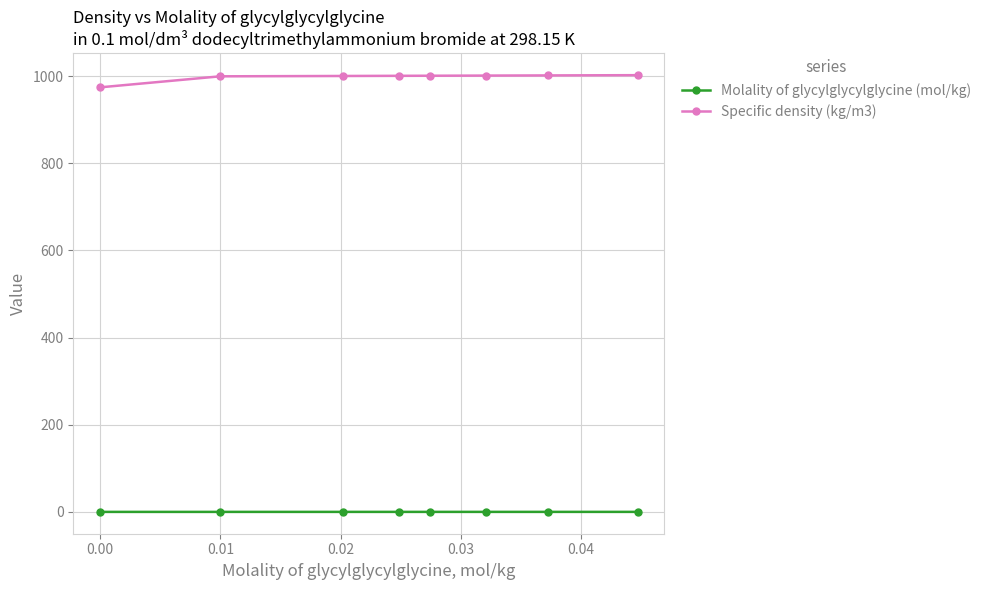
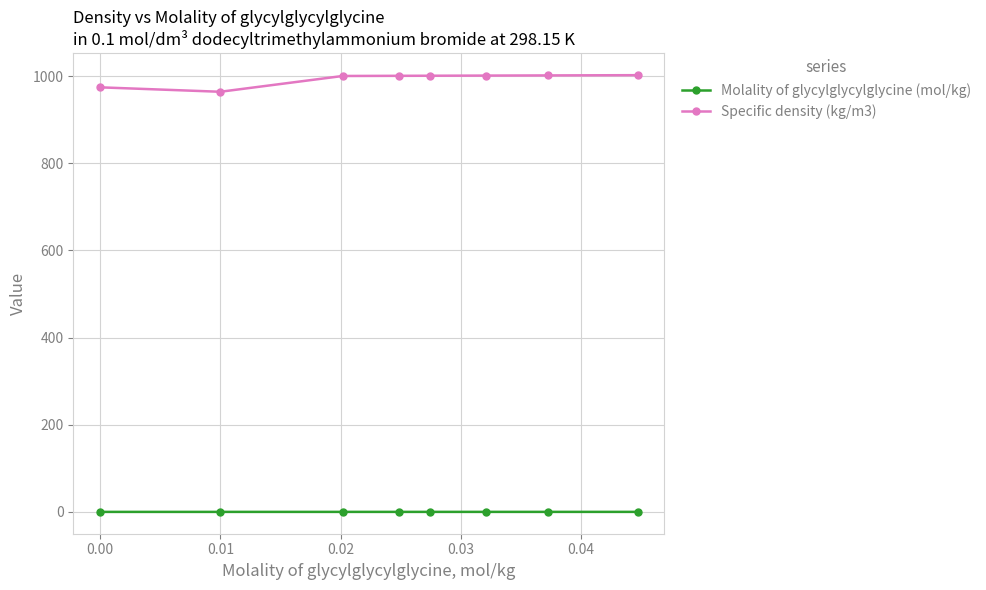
  {
    "Molality of glycylglycylglycine (mol/kg)": {
      "0.00": 0,
      "0.01": 0
    },
    "Specific density (kg/m3)": {
      "0.00": 970,
-     "0.01": 1000
+     "0.01": 960
    }
  }
